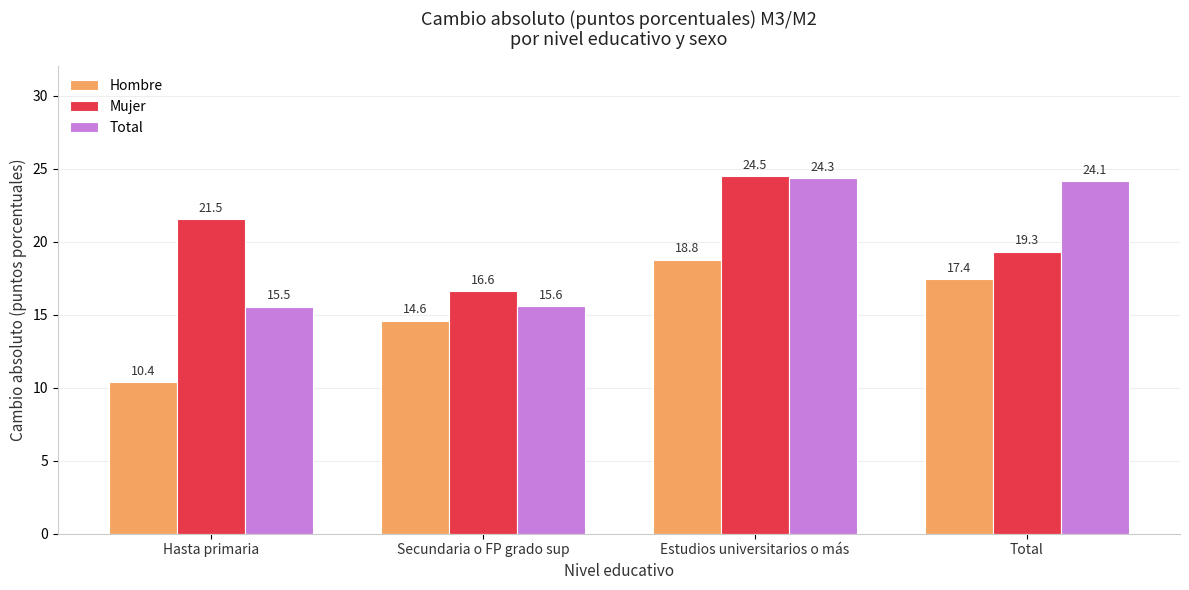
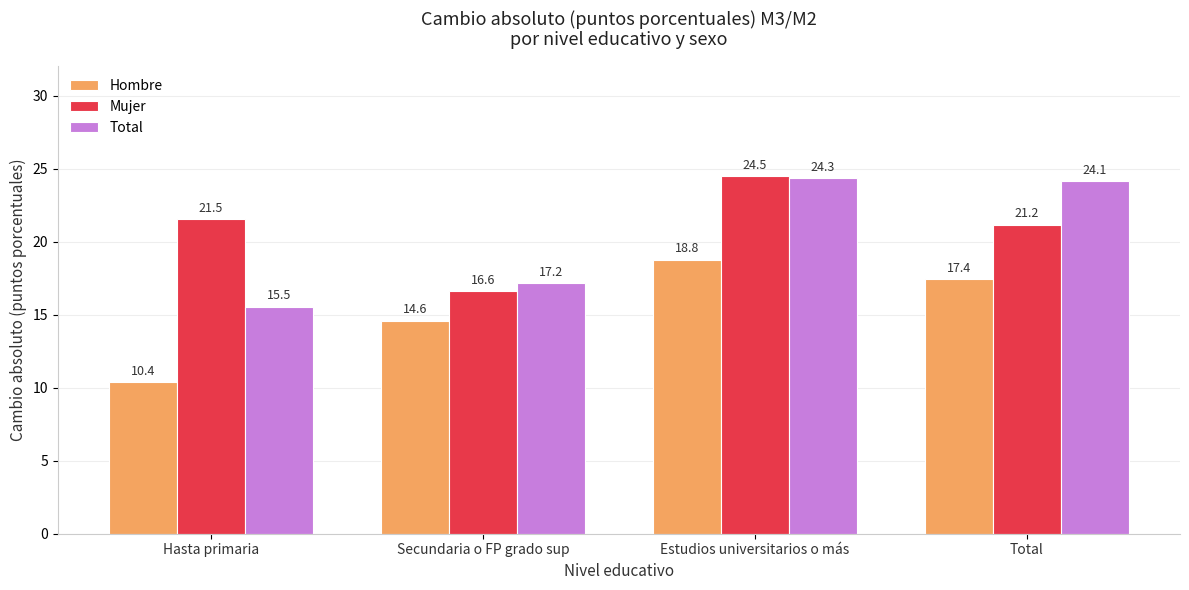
  {
    "Hombre": {
      "Hasta primaria": 10.4,
      "Secundaria o FP grado sup": 14.6,
      "Estudios universitarios o más": 18.8,
      "Total": 17.4
    },
    "Mujer": {
      "Hasta primaria": 21.5,
      "Secundaria o FP grado sup": 16.6,
      "Estudios universitarios o más": 24.5,
-     "Total": 19.3
+     "Total": 21.2
    },
    "Total": {
      "Hasta primaria": 15.5,
-     "Secundaria o FP grado sup": 15.6,
+     "Secundaria o FP grado sup": 17.2,
      "Estudios universitarios o más": 24.3,
      "Total": 24.1
    }
  }
